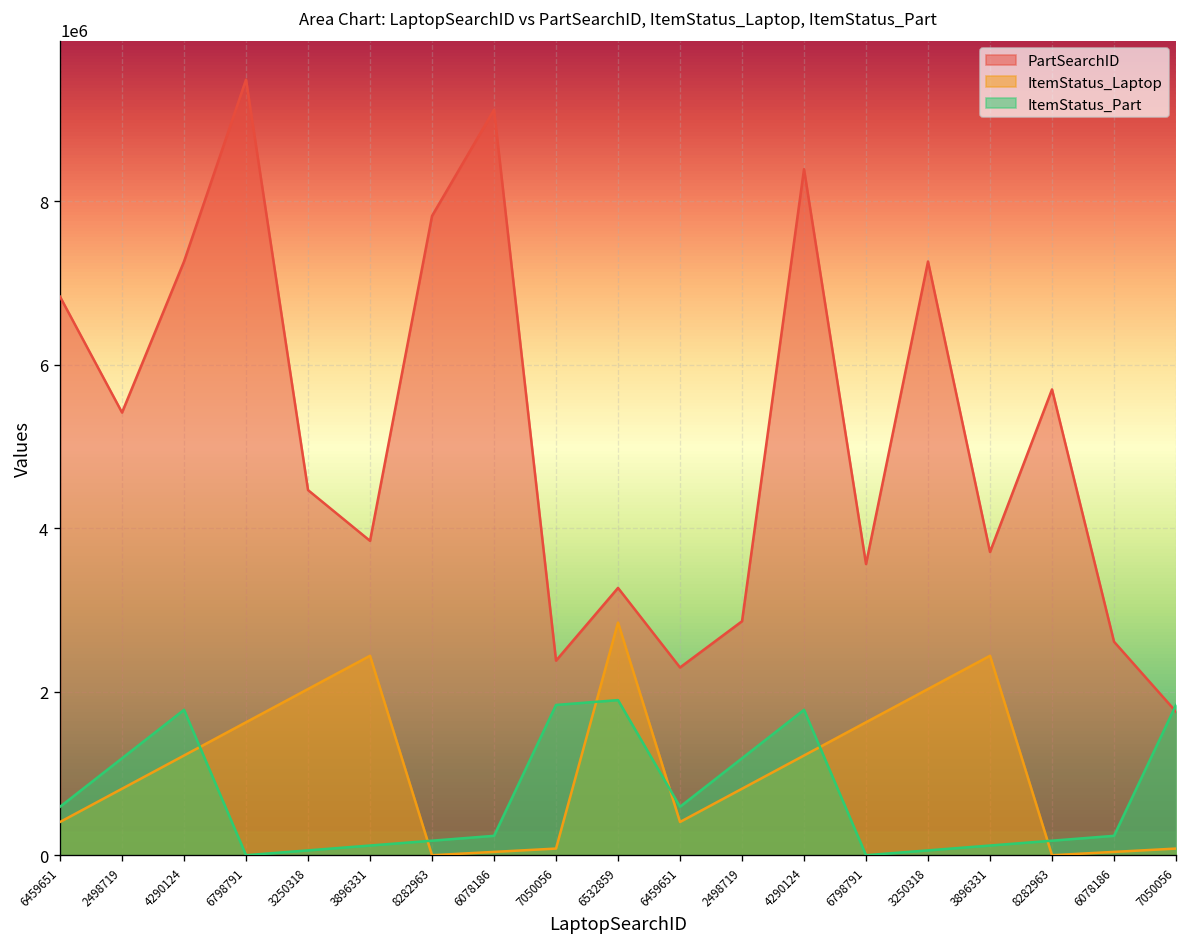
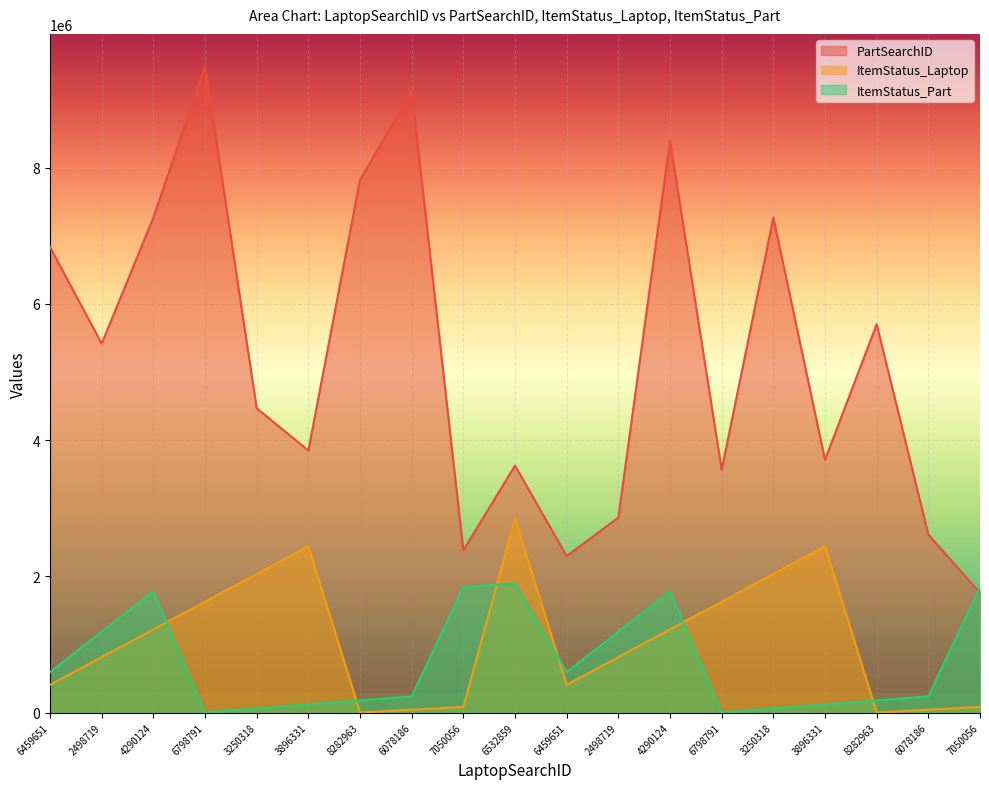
  {
    "PartSearchID": {
-     "6532859": 3300000
+     "6532859": 3600000
    },
    "ItemStatus_Laptop": {
      "6532859": 2800000
    },
    "ItemStatus_Part": {
      "6532859": 1900000
    }
  }
